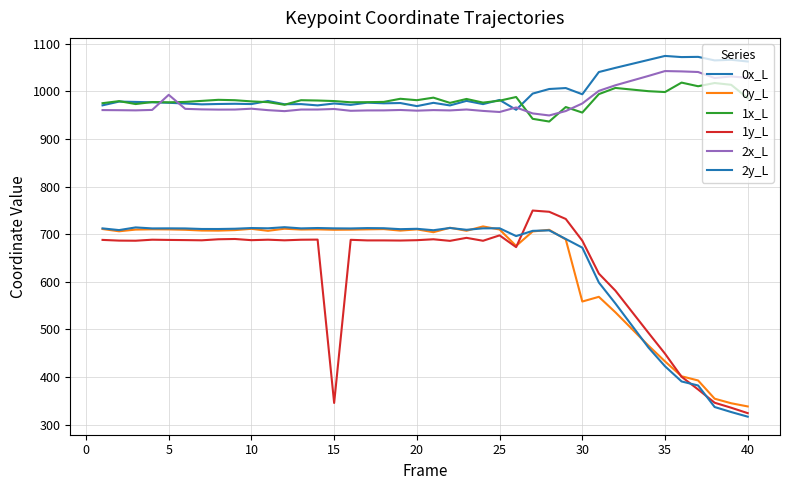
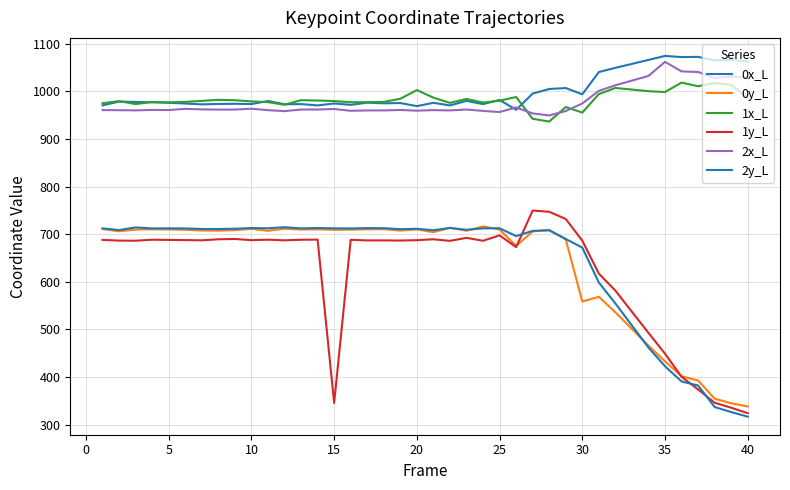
  {
    "0y_L": {
      "30": 560,
      "35": 430,
      "40": 340
    },
    "1x_L": {
      "10": 980,
-     "20": 980,
+     "20": 1000,
      "30": 960,
      "35": 1000
    },
    "1y_L": {
      "5": 690,
      "10": 690,
      "15": 350,
      "20": 690,
      "25": 700,
      "30": 690,
      "35": 450,
      "40": 320
    },
    "2x_L": {
-     "5": 990,
+     "5": 960,
      "10": 960,
      "15": 960,
      "20": 960,
      "25": 960,
      "30": 970,
-     "35": 1040
+     "35": 1060
    }
  }
